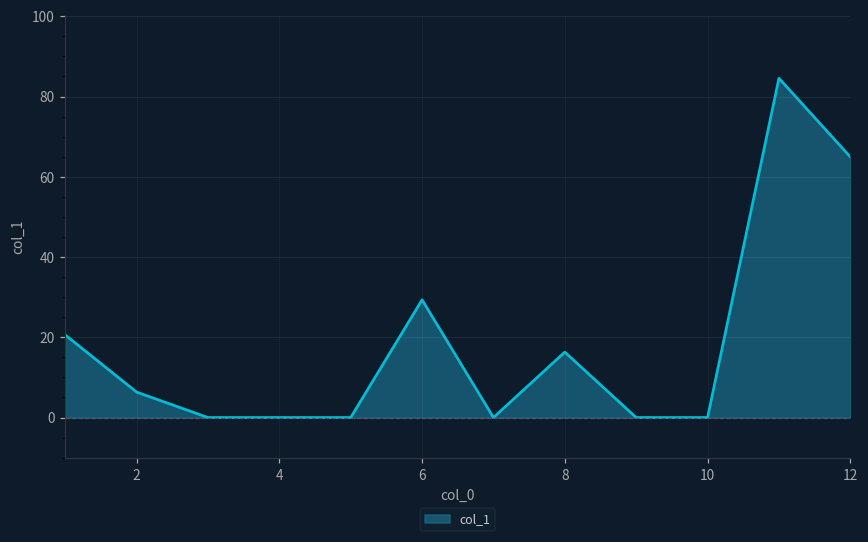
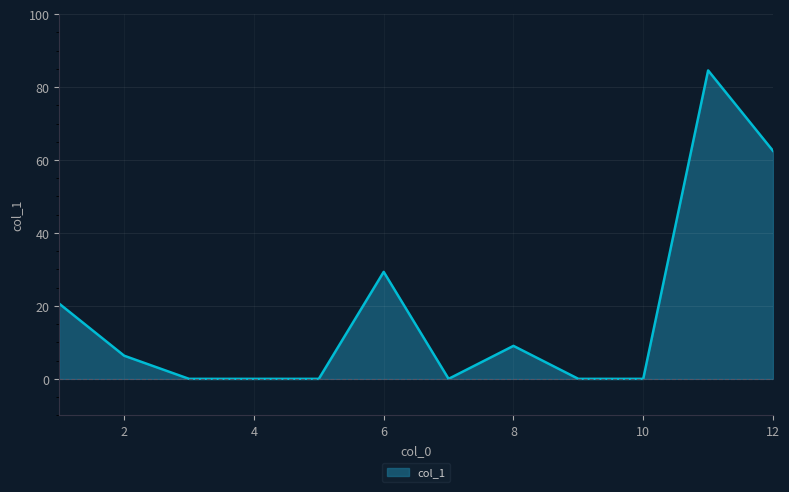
  {
    "2": 6,
    "4": 0,
    "6": 29,
-   "8": 16,
+   "8": 9,
    "10": 0,
-   "12": 65
+   "12": 63
  }
